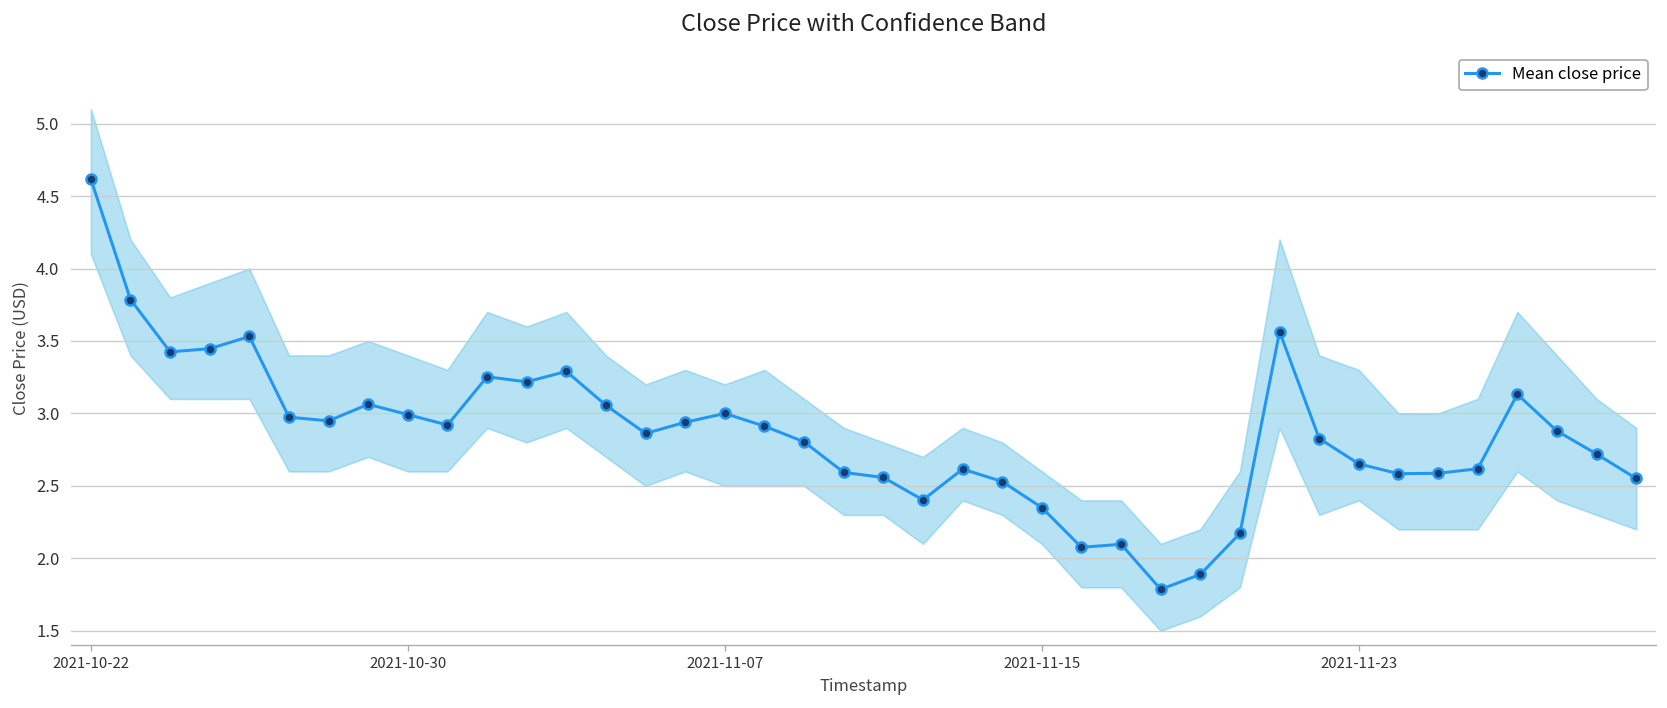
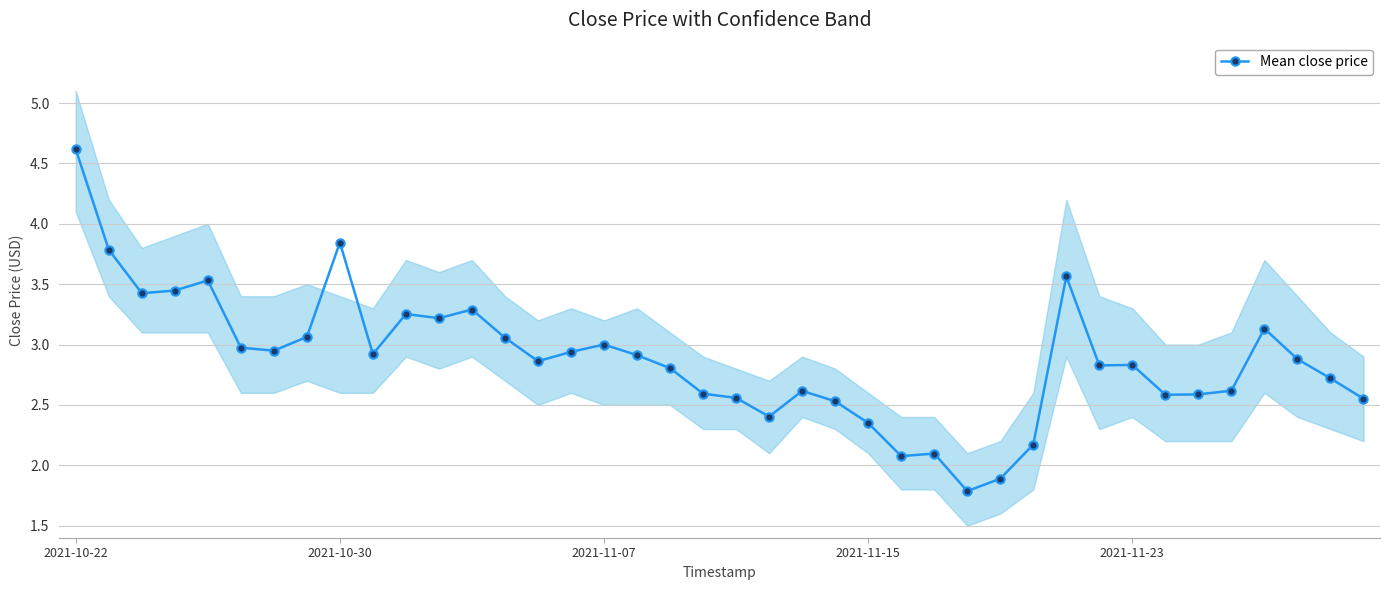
  {
    "Mean close price": {
      "2021-10-22": 4.62,
-     "2021-10-30": 2.99,
+     "2021-10-30": 3.85,
      "2021-11-07": 3.00,
      "2021-11-15": 2.35,
-     "2021-11-23": 2.65
+     "2021-11-23": 2.83
    }
  }
